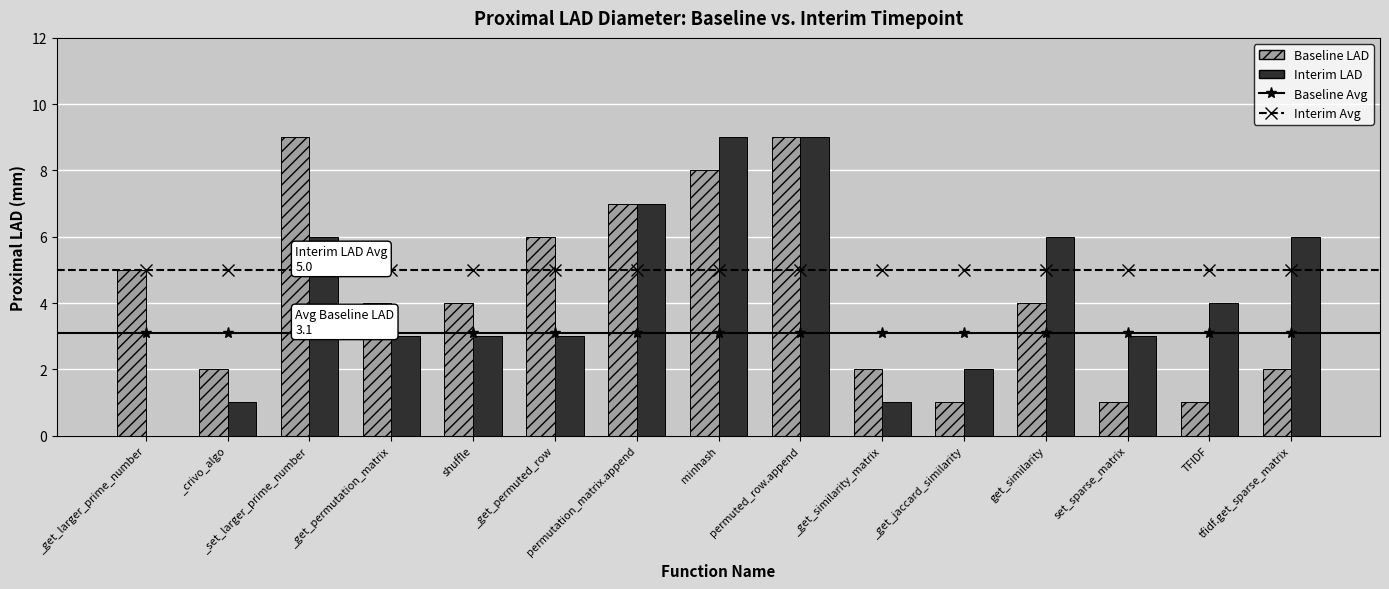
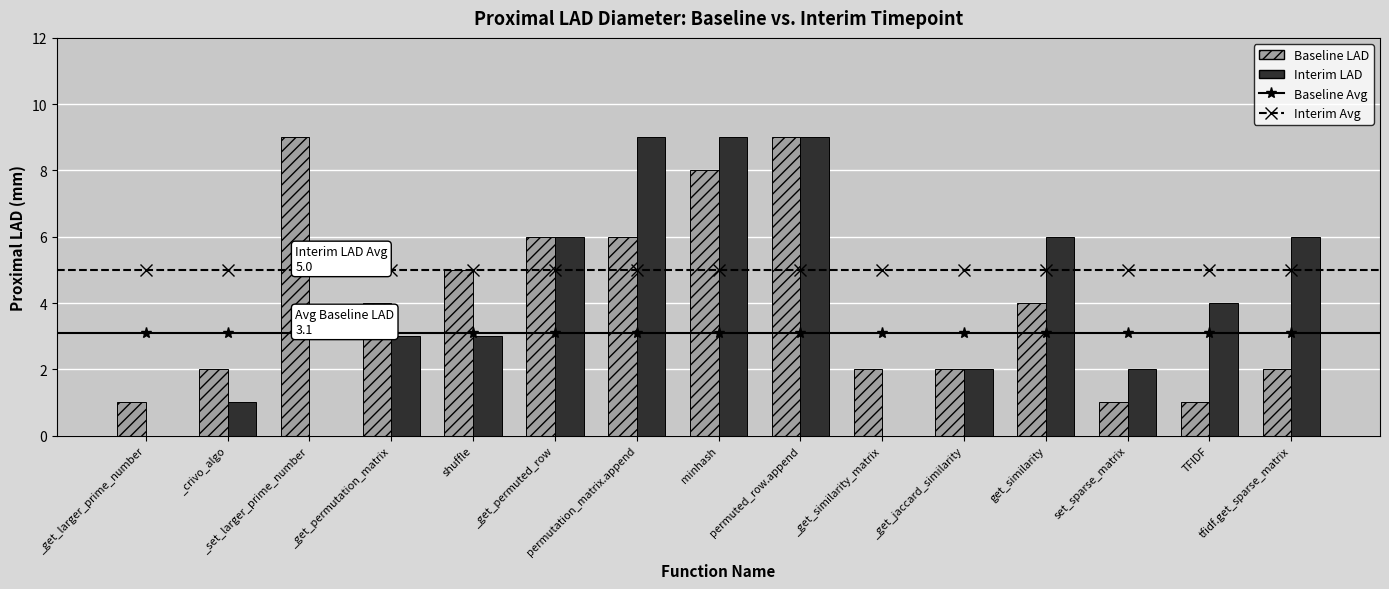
  {
    "Baseline LAD": {
-     "_get_larger_prime_number": 5,
+     "_get_larger_prime_number": 1,
      "_crivo_algo": 2,
      "_set_larger_prime_number": 9,
      "_get_permutation_matrix": 4,
-     "shuffle": 4,
+     "shuffle": 5,
      "_get_permuted_row": 6,
-     "permutation_matrix.append": 7,
+     "permutation_matrix.append": 6,
      "minhash": 8,
      "permuted_row.append": 9,
      "_get_similarity_matrix": 2,
-     "_get_jaccard_similarity": 1,
+     "_get_jaccard_similarity": 2,
      "get_similarity": 4,
      "set_sparse_matrix": 1,
      "TFIDF": 1,
      "tfidf.get_sparse_matrix": 2
    },
    "Interim LAD": {
      "_get_larger_prime_number": 0,
      "_crivo_algo": 1,
-     "_set_larger_prime_number": 6,
+     "_set_larger_prime_number": 0,
      "_get_permutation_matrix": 3,
      "shuffle": 3,
-     "_get_permuted_row": 3,
-     "permutation_matrix.append": 7,
+     "_get_permuted_row": 6,
+     "permutation_matrix.append": 9,
      "minhash": 9,
      "permuted_row.append": 9,
-     "_get_similarity_matrix": 1,
+     "_get_similarity_matrix": 0,
      "_get_jaccard_similarity": 2,
      "get_similarity": 6,
-     "set_sparse_matrix": 3,
+     "set_sparse_matrix": 2,
      "TFIDF": 4,
      "tfidf.get_sparse_matrix": 6
    }
  }
